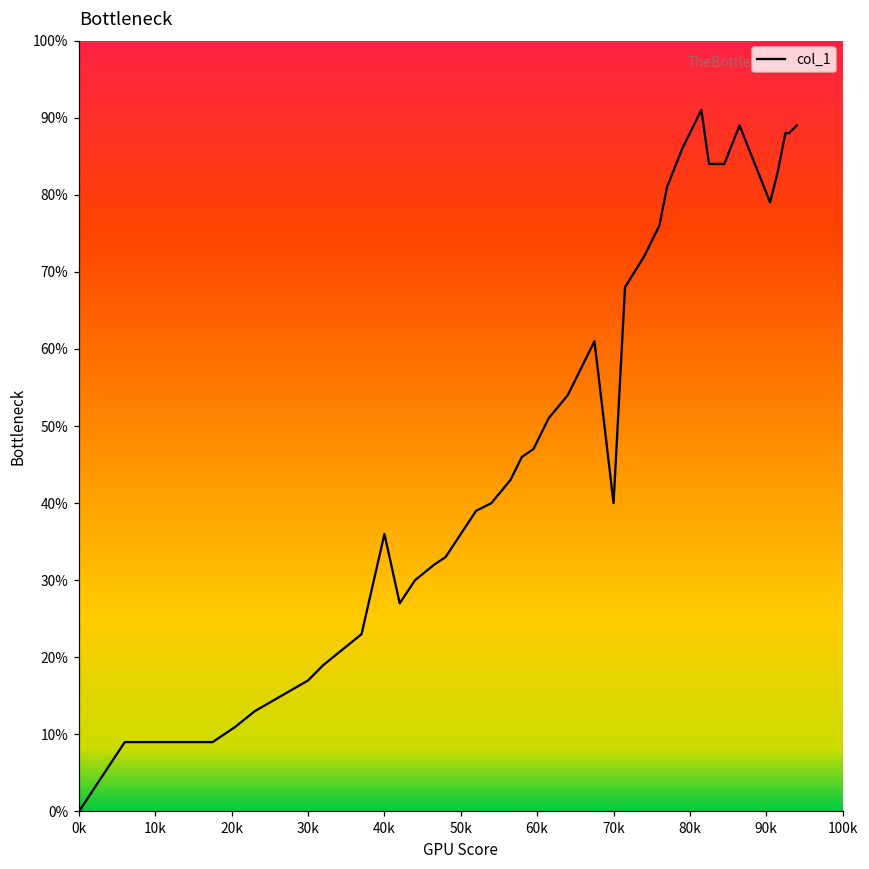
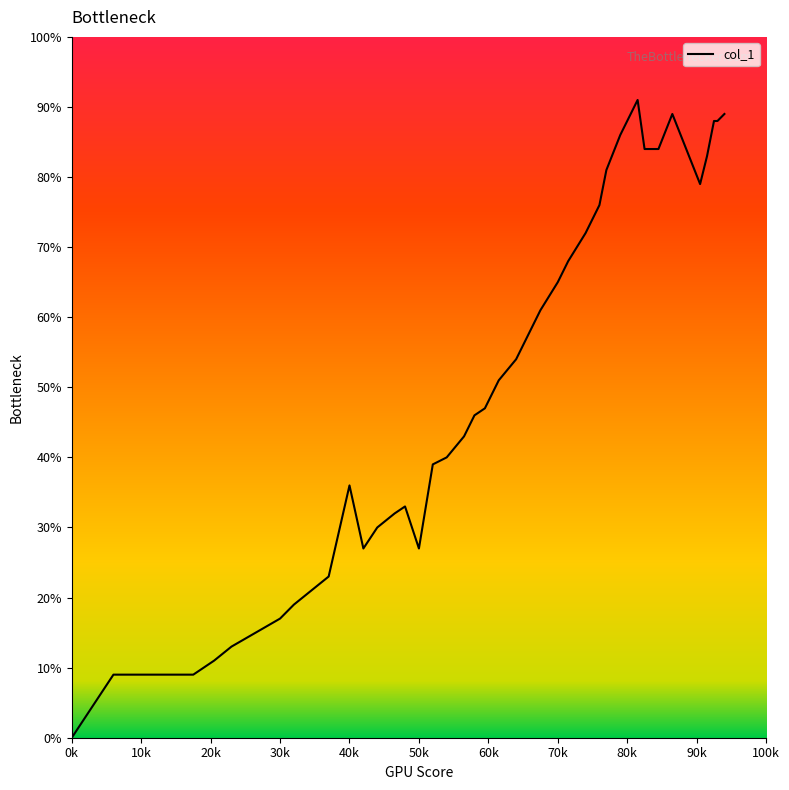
  {
    "0k": "0%",
    "30k": "17%",
    "40k": "36%",
-   "50k": "36%",
-   "70k": "40%"
+   "50k": "27%",
+   "70k": "65%"
  }
